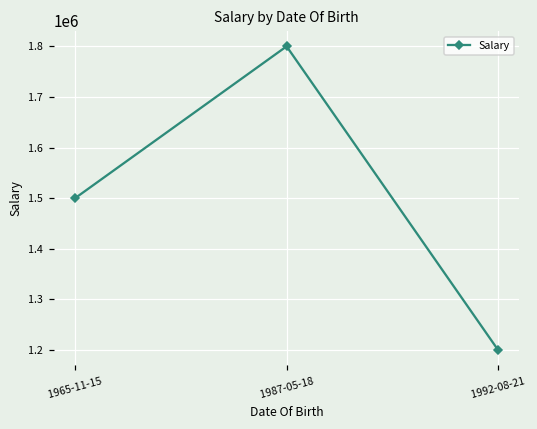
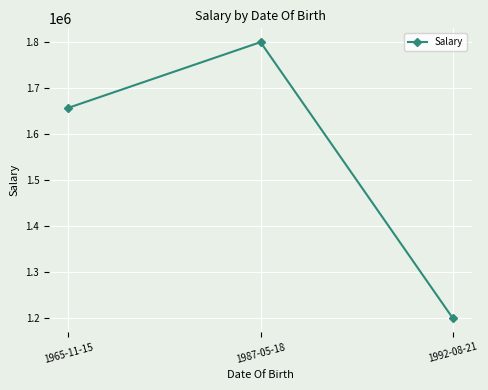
  {
-   "1965-11-15": 1500000,
+   "1965-11-15": 1660000,
    "1987-05-18": 1800000,
    "1992-08-21": 1200000
  }
